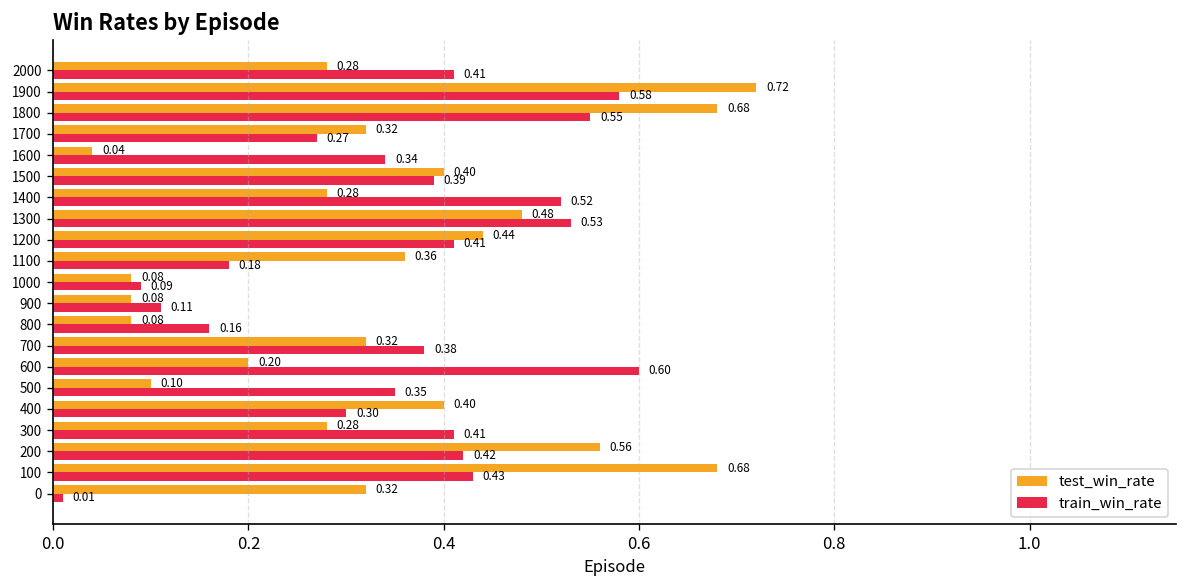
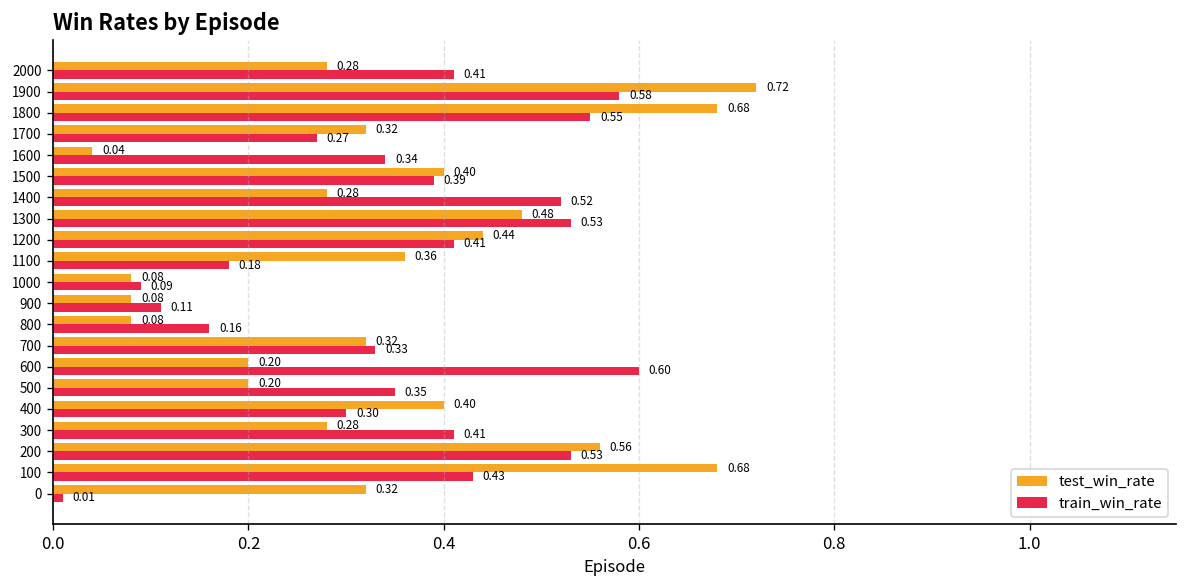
  {
    "test_win_rate": {
      "2000": 0.28,
      "1900": 0.72,
      "1800": 0.68,
      "1700": 0.32,
      "1600": 0.04,
      "1400": 0.28,
      "1300": 0.48,
      "1200": 0.44,
      "1100": 0.36,
      "900": 0.08,
      "800": 0.08,
      "700": 0.32,
      "600": 0.20,
-     "500": 0.10,
+     "500": 0.20,
      "400": 0.40,
      "300": 0.28,
      "200": 0.56,
      "100": 0.68,
      "0": 0.32
    },
    "train_win_rate": {
      "2000": 0.41,
      "1900": 0.58,
      "1800": 0.55,
      "1700": 0.27,
      "1600": 0.34,
      "1400": 0.52,
      "1300": 0.53,
      "1200": 0.41,
      "1100": 0.18,
      "900": 0.11,
      "800": 0.16,
-     "700": 0.38,
+     "700": 0.33,
      "600": 0.60,
      "500": 0.35,
      "400": 0.30,
      "300": 0.41,
-     "200": 0.42,
+     "200": 0.53,
      "100": 0.43,
      "0": 0.01
    }
  }
